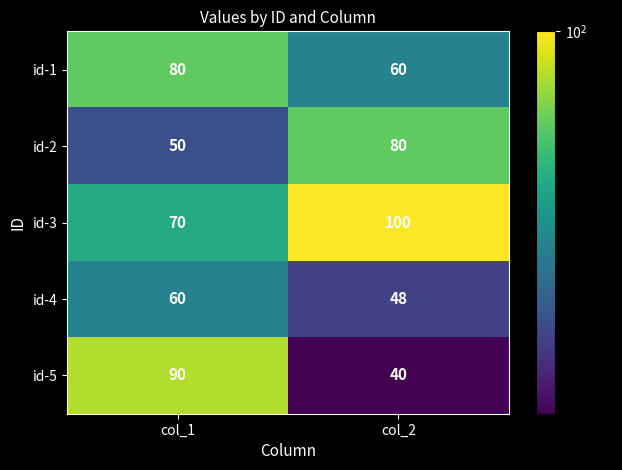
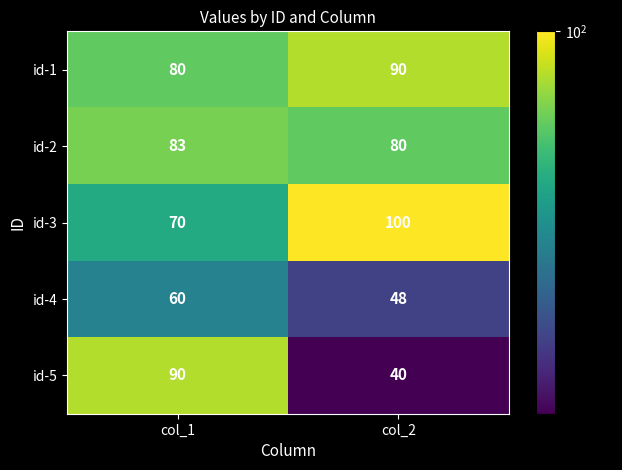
  {
    "id-1": {
      "col_1": 80,
-     "col_2": 60
+     "col_2": 90
    },
    "id-2": {
-     "col_1": 50,
+     "col_1": 83,
      "col_2": 80
    },
    "id-3": {
      "col_1": 70,
      "col_2": 100
    },
    "id-4": {
      "col_1": 60,
      "col_2": 48
    },
    "id-5": {
      "col_1": 90,
      "col_2": 40
    }
  }
